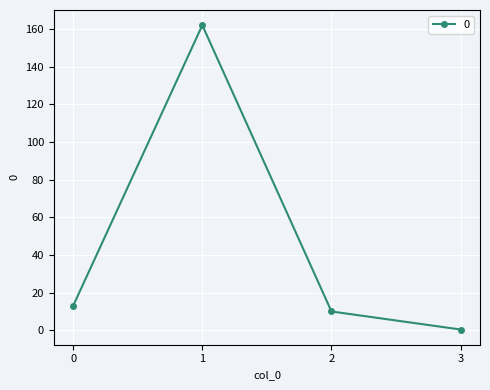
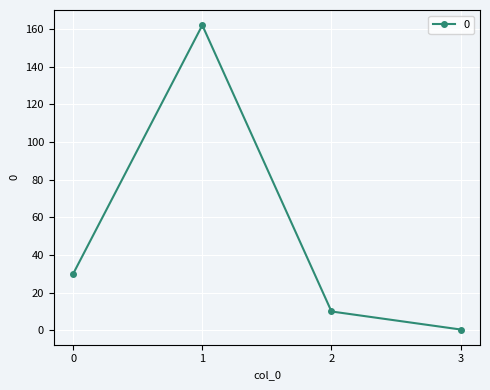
  {
-   "0": 13,
+   "0": 30,
    "1": 162,
    "2": 10,
    "3": 0
  }
